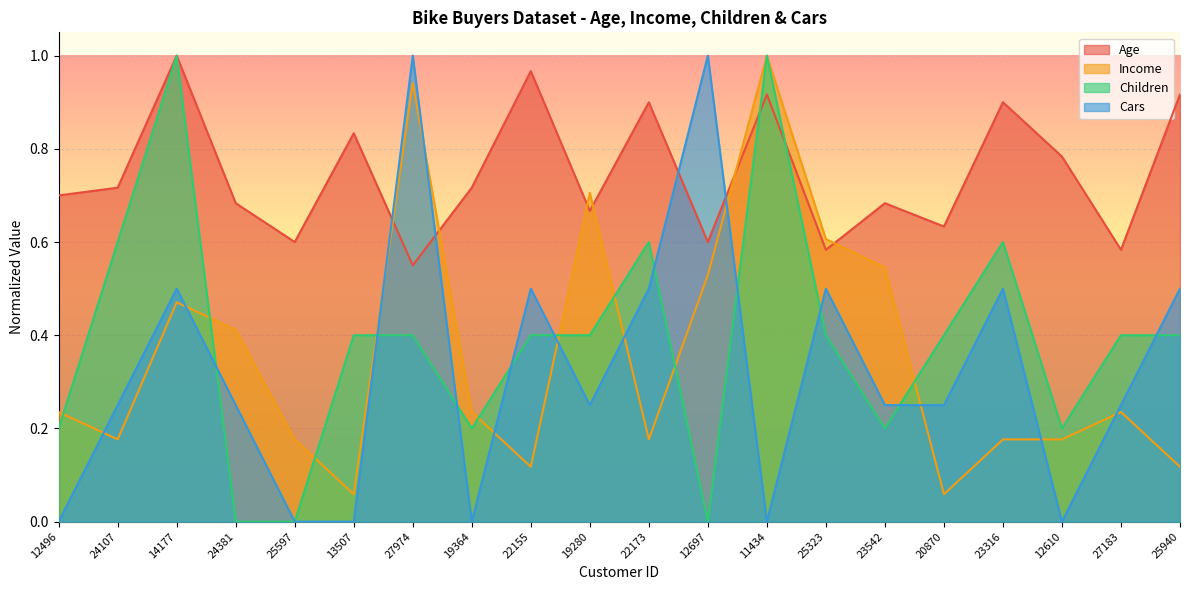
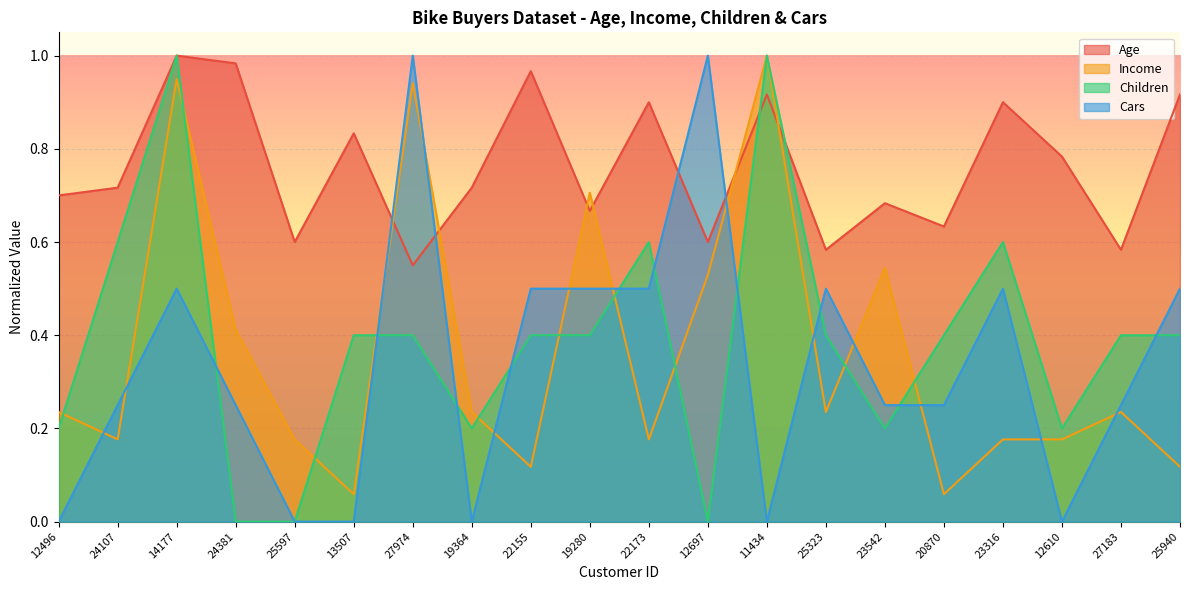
  {
    "Age": {
      "12496": 0.70,
      "24107": 0.72,
-     "24381": 0.68,
+     "24381": 0.98,
      "25597": 0.60,
      "13507": 0.83,
      "27974": 0.55,
      "19364": 0.72,
      "22155": 0.97,
      "19280": 0.67,
      "22173": 0.90,
      "12697": 0.60,
      "11434": 0.92,
      "25323": 0.58,
      "23542": 0.68,
      "20870": 0.63,
      "23316": 0.90,
      "12610": 0.78,
      "27183": 0.58,
      "25940": 0.92
    },
    "Income": {
      "12496": 0.24,
      "24107": 0.18,
-     "14177": 0.47,
+     "14177": 0.95,
      "24381": 0.41,
      "25597": 0.18,
      "13507": 0.06,
      "27974": 0.94,
      "19364": 0.24,
      "22155": 0.12,
      "19280": 0.71,
      "22173": 0.18,
      "12697": 0.53,
-     "25323": 0.61,
+     "25323": 0.24,
      "23542": 0.55,
      "20870": 0.06,
      "23316": 0.18,
      "12610": 0.18,
      "27183": 0.24,
      "25940": 0.12
    },
    "Children": {
      "12496": 0.20,
      "24107": 0.60,
      "24381": 0.00,
      "13507": 0.40,
      "27974": 0.40,
      "19364": 0.20,
      "22155": 0.40,
      "19280": 0.40,
      "22173": 0.60,
      "12697": 0.00,
      "25323": 0.40,
      "23542": 0.20,
      "20870": 0.40,
      "23316": 0.60,
      "12610": 0.20,
      "27183": 0.40,
      "25940": 0.40
    },
    "Cars": {
      "12496": 0.00,
      "24107": 0.25,
      "14177": 0.50,
      "24381": 0.25,
      "13507": 0.00,
      "27974": 1.00,
      "19364": 0.00,
      "22155": 0.50,
-     "19280": 0.25,
+     "19280": 0.50,
      "22173": 0.50,
      "12697": 1.00,
      "11434": 0.00,
      "25323": 0.50,
      "23542": 0.25,
      "20870": 0.25,
      "23316": 0.50,
      "12610": 0.00,
      "27183": 0.25,
      "25940": 0.50
    }
  }
